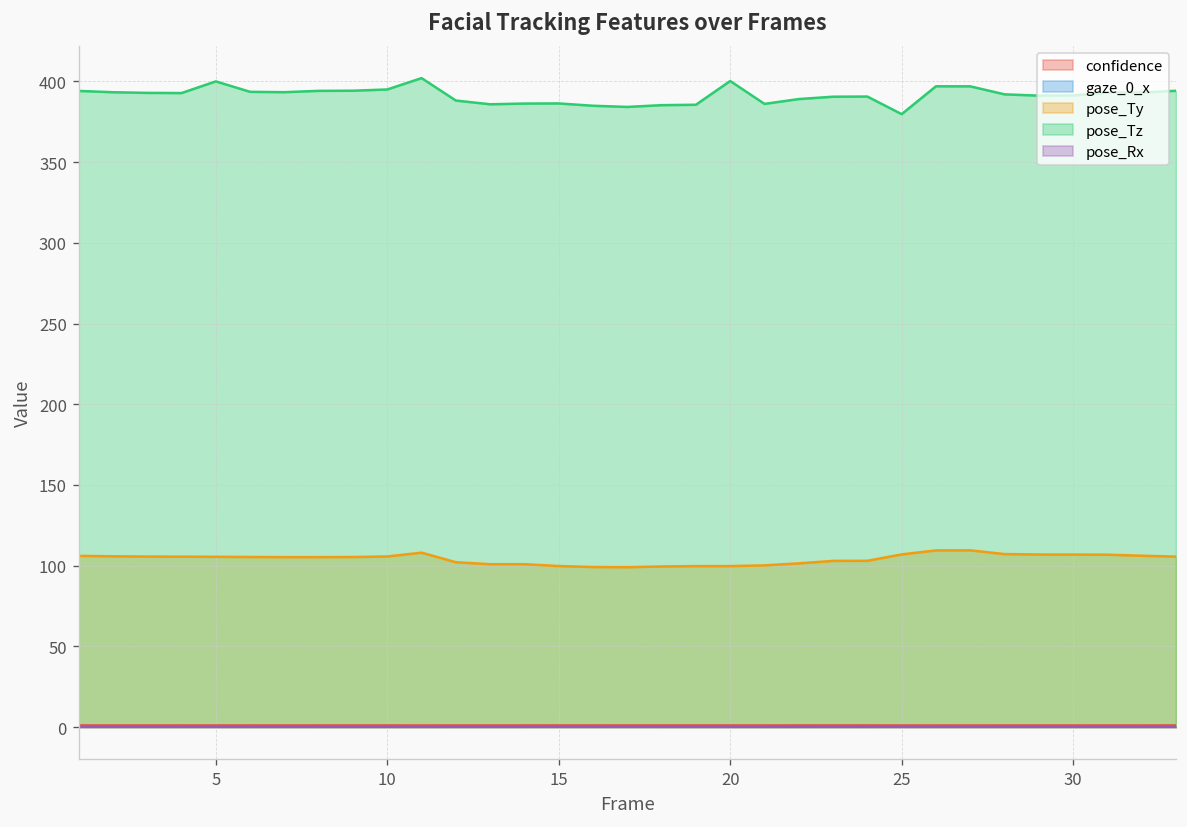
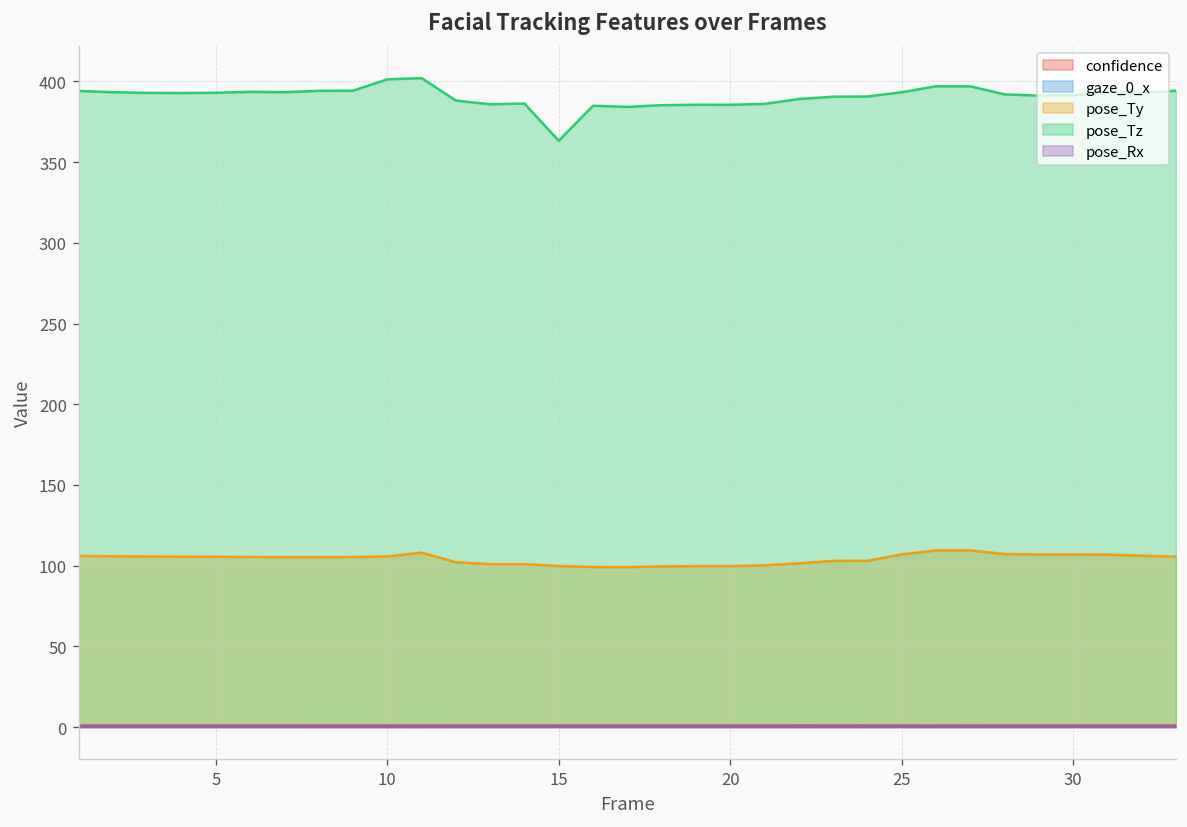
  {
    "pose_Tz": {
-     "5": 400,
-     "10": 395,
-     "15": 386,
-     "20": 400,
-     "25": 380
+     "5": 393,
+     "10": 401,
+     "15": 363,
+     "20": 386,
+     "25": 393
    }
  }
